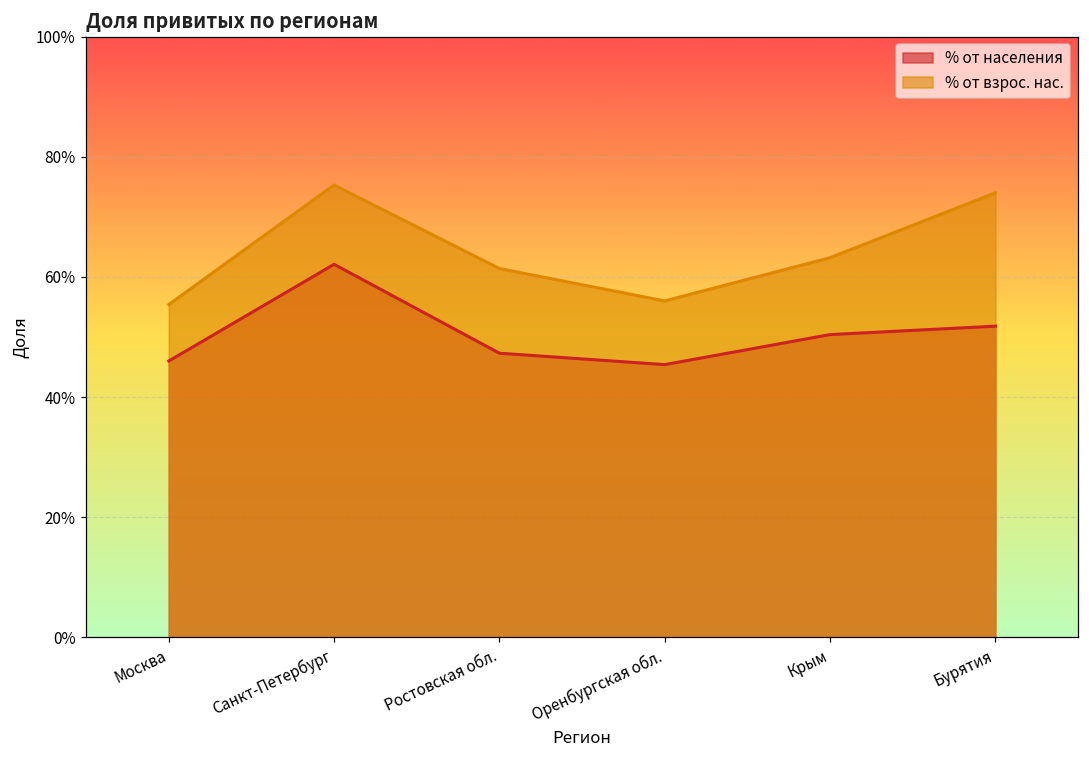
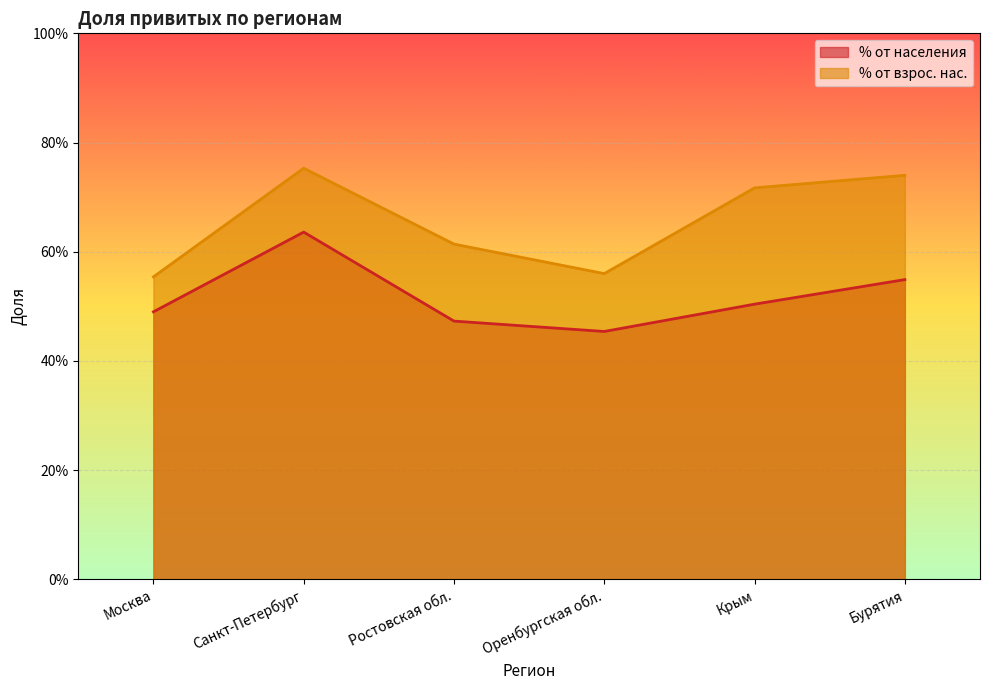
  {
    "% от населения": {
-     "Москва": "46%",
-     "Санкт-Петербург": "62%",
+     "Москва": "49%",
+     "Санкт-Петербург": "64%",
      "Ростовская обл.": "47%",
      "Оренбургская обл.": "45%",
      "Крым": "50%",
-     "Бурятия": "52%"
+     "Бурятия": "55%"
    },
    "% от взрос. нас.": {
      "Москва": "55%",
      "Санкт-Петербург": "75%",
      "Ростовская обл.": "61%",
      "Оренбургская обл.": "56%",
-     "Крым": "63%",
+     "Крым": "72%",
      "Бурятия": "74%"
    }
  }
